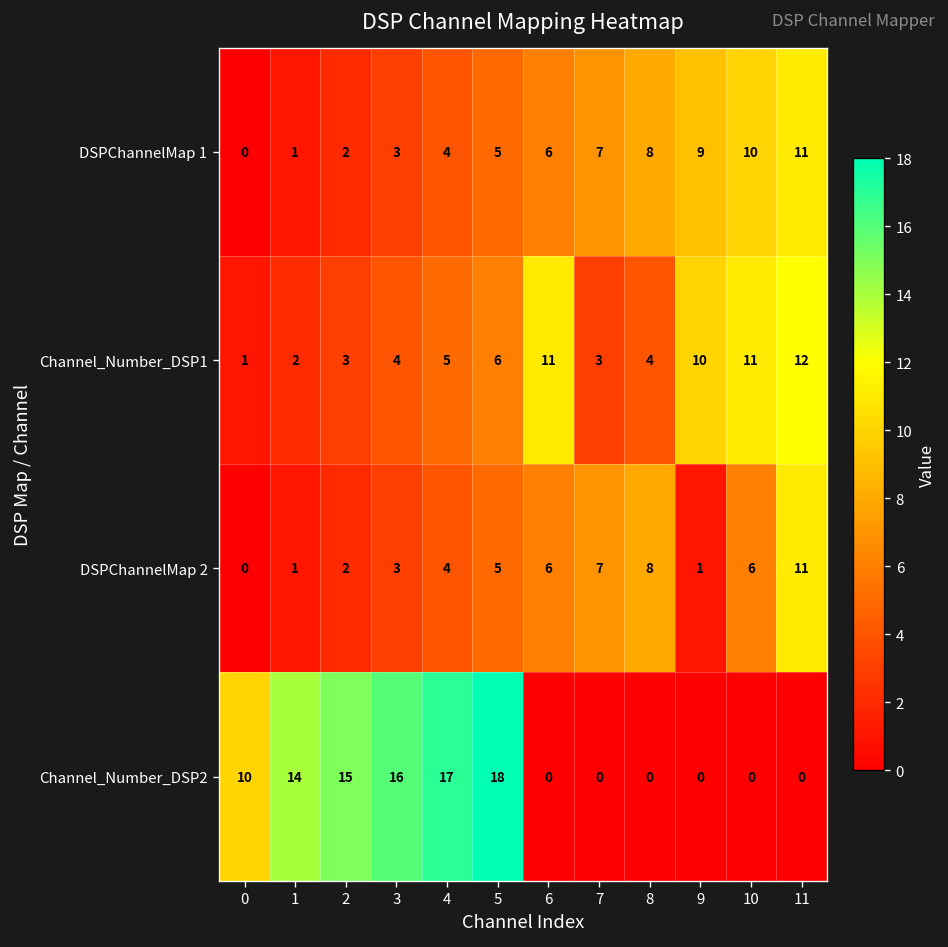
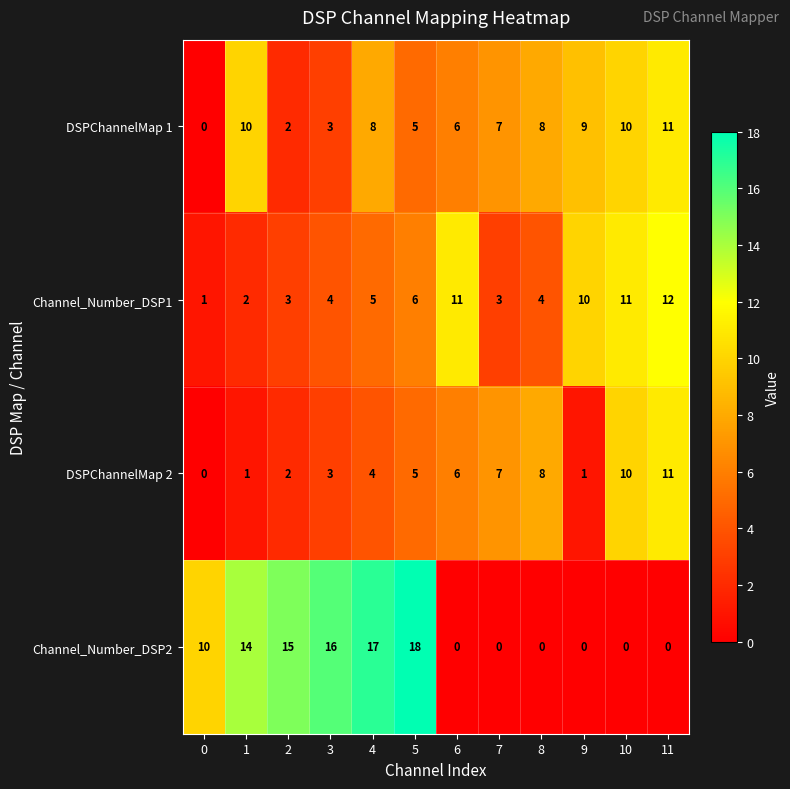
  {
    "DSPChannelMap 1": {
      "0": 0,
-     "1": 1,
+     "1": 10,
      "2": 2,
      "3": 3,
-     "4": 4,
+     "4": 8,
      "5": 5,
      "6": 6,
      "7": 7,
      "8": 8,
      "9": 9,
      "10": 10,
      "11": 11
    },
    "Channel_Number_DSP1": {
      "0": 1,
      "1": 2,
      "2": 3,
      "3": 4,
      "4": 5,
      "5": 6,
      "6": 11,
      "7": 3,
      "8": 4,
      "9": 10,
      "10": 11,
      "11": 12
    },
    "DSPChannelMap 2": {
      "0": 0,
      "1": 1,
      "2": 2,
      "3": 3,
      "4": 4,
      "5": 5,
      "6": 6,
      "7": 7,
      "8": 8,
      "9": 1,
-     "10": 6,
+     "10": 10,
      "11": 11
    },
    "Channel_Number_DSP2": {
      "0": 10,
      "1": 14,
      "2": 15,
      "3": 16,
      "4": 17,
      "5": 18,
      "6": 0,
      "7": 0,
      "8": 0,
      "9": 0,
      "10": 0,
      "11": 0
    }
  }
